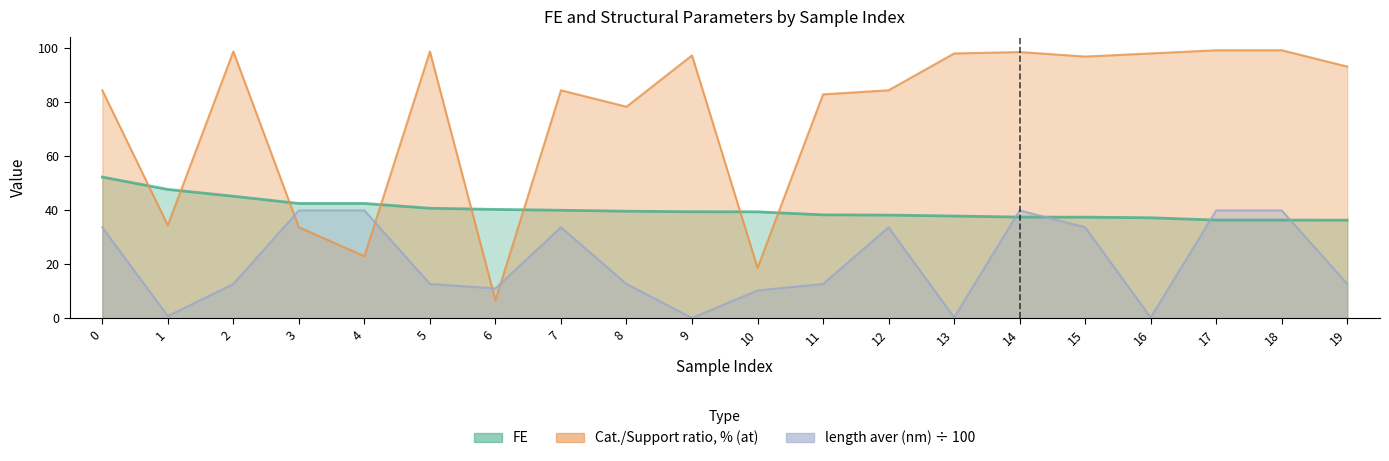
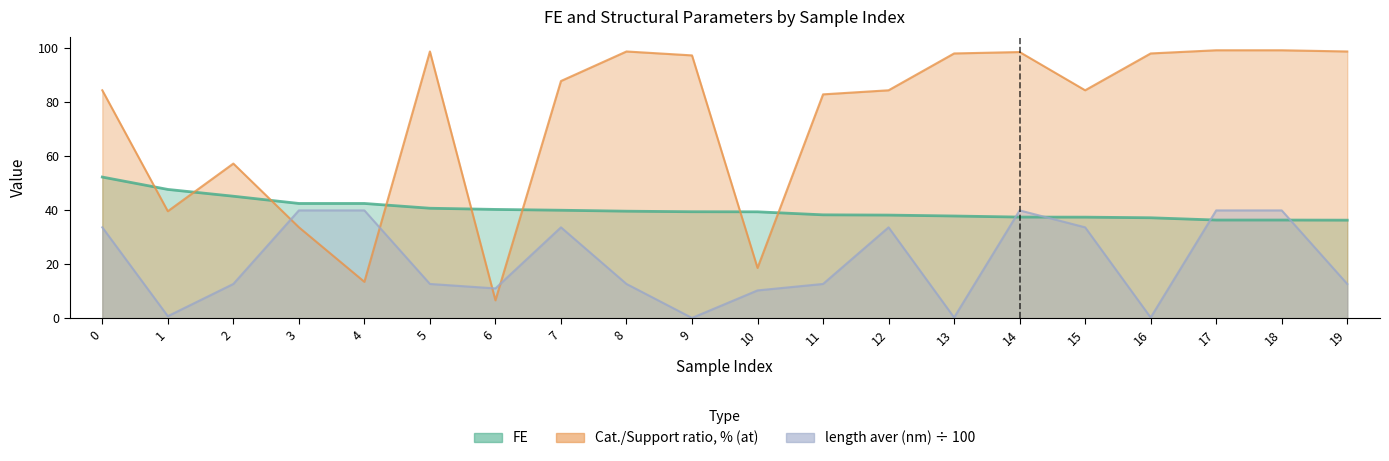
  {
    "Cat./Support ratio, % (at)": {
      "0": 84,
-     "1": 35,
-     "2": 99,
+     "1": 40,
+     "2": 57,
      "3": 34,
-     "4": 23,
+     "4": 14,
      "5": 99,
      "6": 7,
-     "7": 84,
-     "8": 78,
+     "7": 88,
+     "8": 99,
      "9": 97,
      "10": 19,
      "11": 83,
      "12": 84,
      "13": 98,
      "14": 99,
-     "15": 97,
+     "15": 84,
      "16": 98,
      "17": 99,
      "18": 99,
-     "19": 93
+     "19": 99
    }
  }
